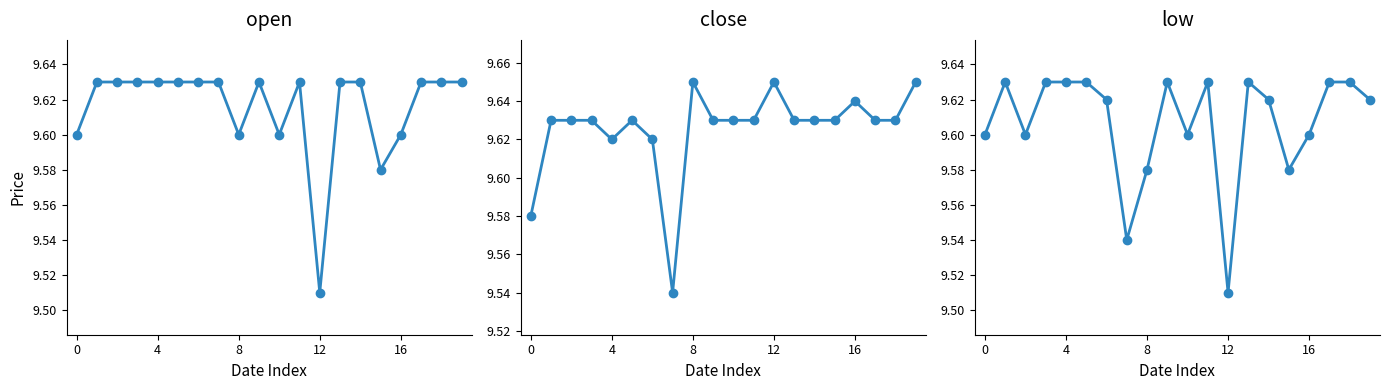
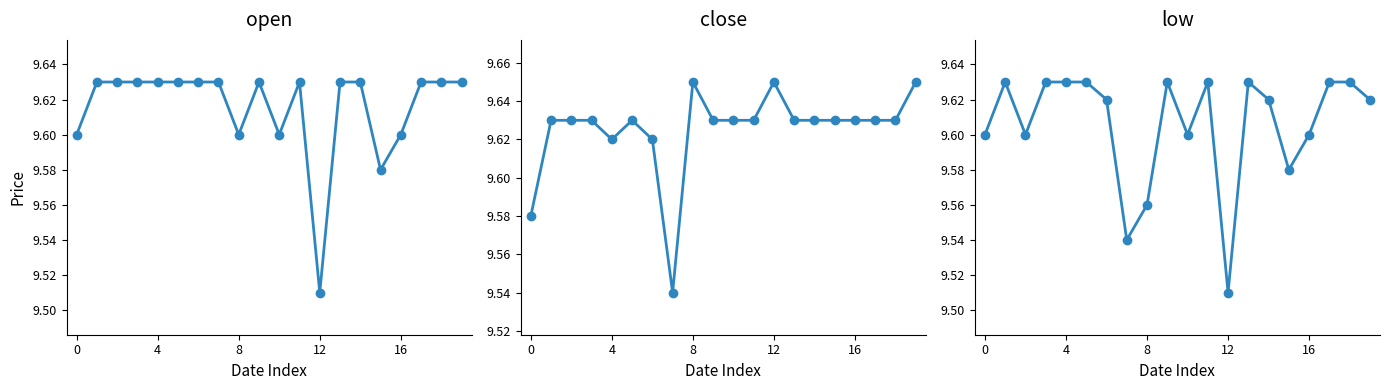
  {
    "open": {
      "0": 9.600,
      "4": 9.630,
      "8": 9.600,
      "12": 9.510,
      "16": 9.600
    },
    "close": {
      "0": 9.58,
      "4": 9.62,
      "8": 9.65,
      "12": 9.65,
-     "16": 9.64
+     "16": 9.63
    },
    "low": {
      "0": 9.60,
      "4": 9.63,
-     "8": 9.58,
+     "8": 9.56,
      "12": 9.51,
      "16": 9.60
    }
  }
